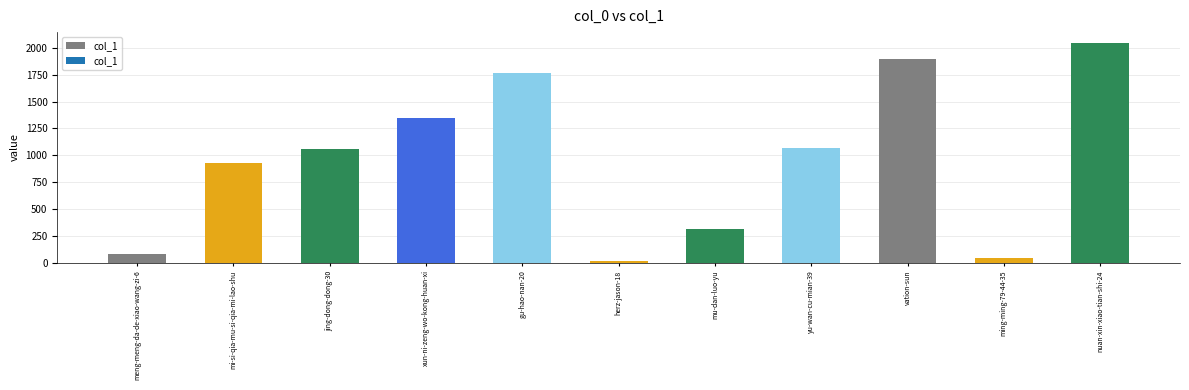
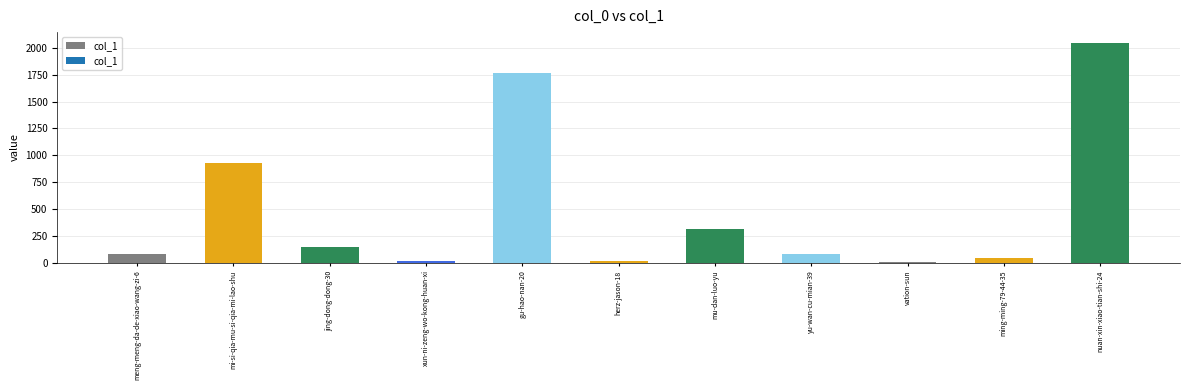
  {
    "meng-meng-da-de-xiao-wang-zi-6": 80,
    "mi-si-qia-mu-si-qia-mi-lao-shu": 930,
-   "jing-dong-dong-30": 1050,
-   "xun-ni-zeng-wo-kong-huan-xi": 1350,
+   "jing-dong-dong-30": 150,
+   "xun-ni-zeng-wo-kong-huan-xi": 20,
    "gu-hao-nan-20": 1770,
    "mu-dan-luo-yu": 310,
-   "yu-wan-cu-mian-39": 1070,
-   "vation-sun": 1900,
+   "yu-wan-cu-mian-39": 80,
+   "vation-sun": 10,
    "ming-ming-79-44-35": 40,
    "nuan-xin-xiao-tian-shi-24": 2050
  }
